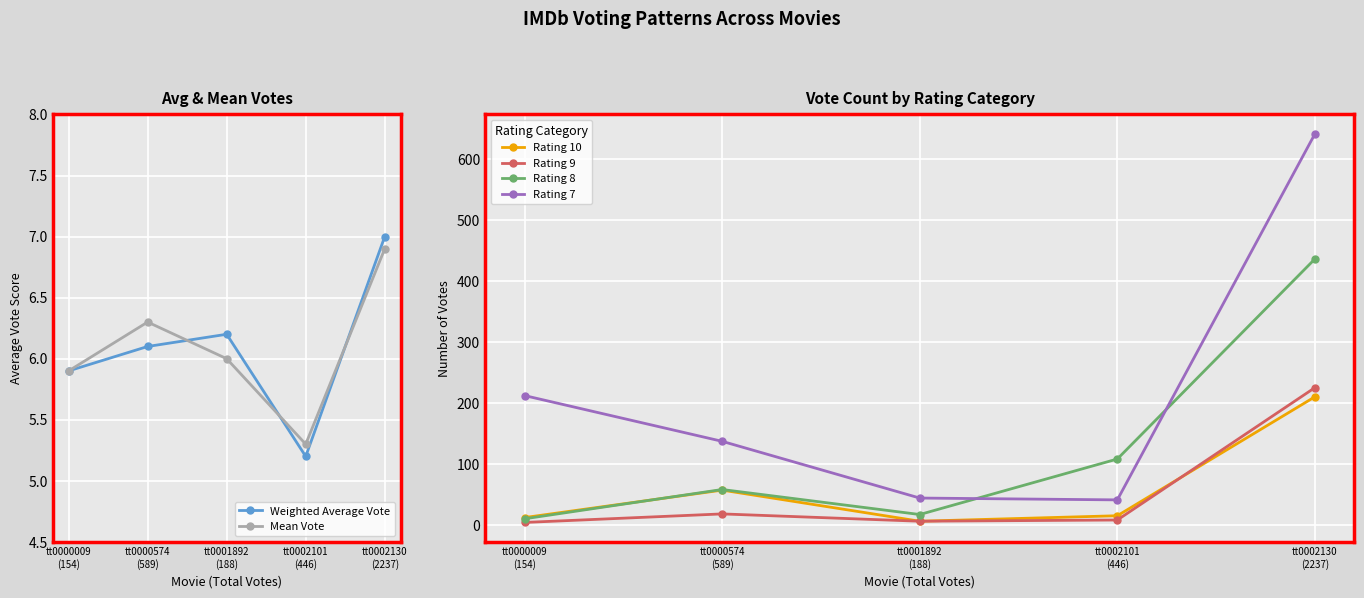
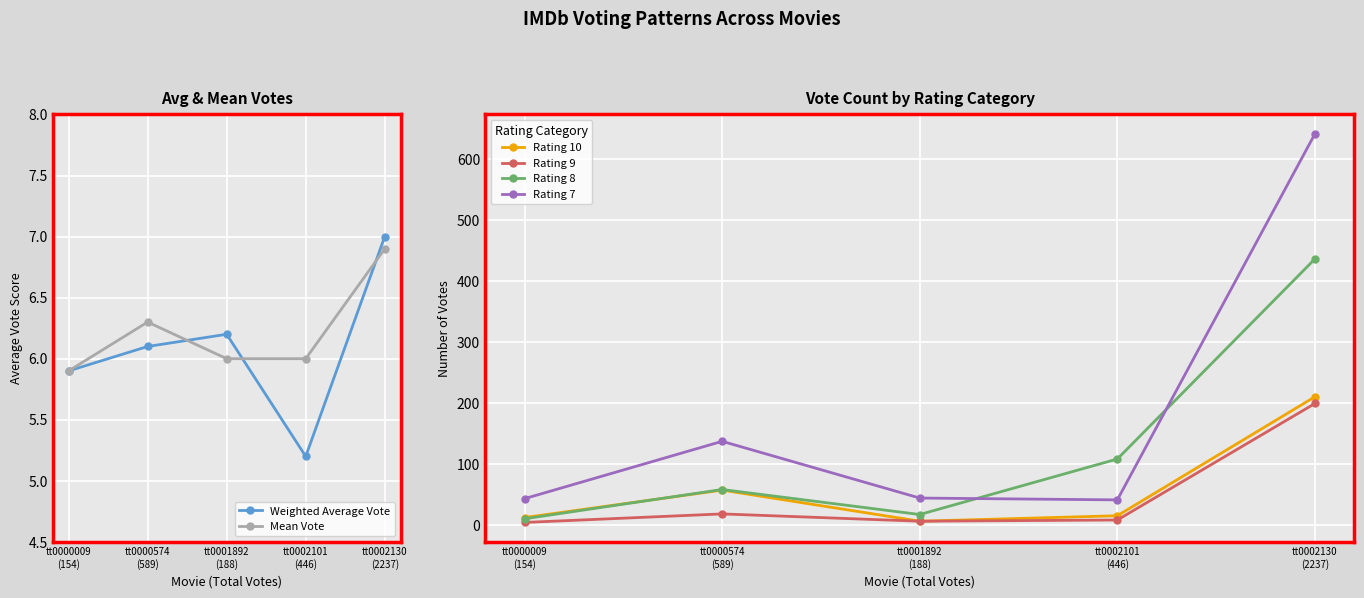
  {
    "Avg & Mean Votes": {
      "Weighted Average Vote": {
        "tt0000574 (589)": 6.1,
        "tt0001892 (188)": 6.2,
        "tt0002101 (446)": 5.2,
        "tt0002130 (2237)": 7.0
      },
      "Mean Vote": {
        "tt0000574 (589)": 6.3,
        "tt0001892 (188)": 6.0,
-       "tt0002101 (446)": 5.3,
+       "tt0002101 (446)": 6.0,
        "tt0002130 (2237)": 6.9
      }
    },
    "Vote Count by Rating Category": {
      "Rating 10": {
        "tt0002101 (446)": 20,
        "tt0002130 (2237)": 210
      },
      "Rating 9": {
        "tt0000009 (154)": 0,
        "tt0000574 (589)": 20,
        "tt0002101 (446)": 10,
-       "tt0002130 (2237)": 230
+       "tt0002130 (2237)": 200
      },
      "Rating 8": {
        "tt0001892 (188)": 20,
        "tt0002101 (446)": 110,
        "tt0002130 (2237)": 440
      },
      "Rating 7": {
-       "tt0000009 (154)": 210,
+       "tt0000009 (154)": 40,
        "tt0000574 (589)": 140,
        "tt0001892 (188)": 40,
        "tt0002101 (446)": 40,
        "tt0002130 (2237)": 640
      }
    }
  }
